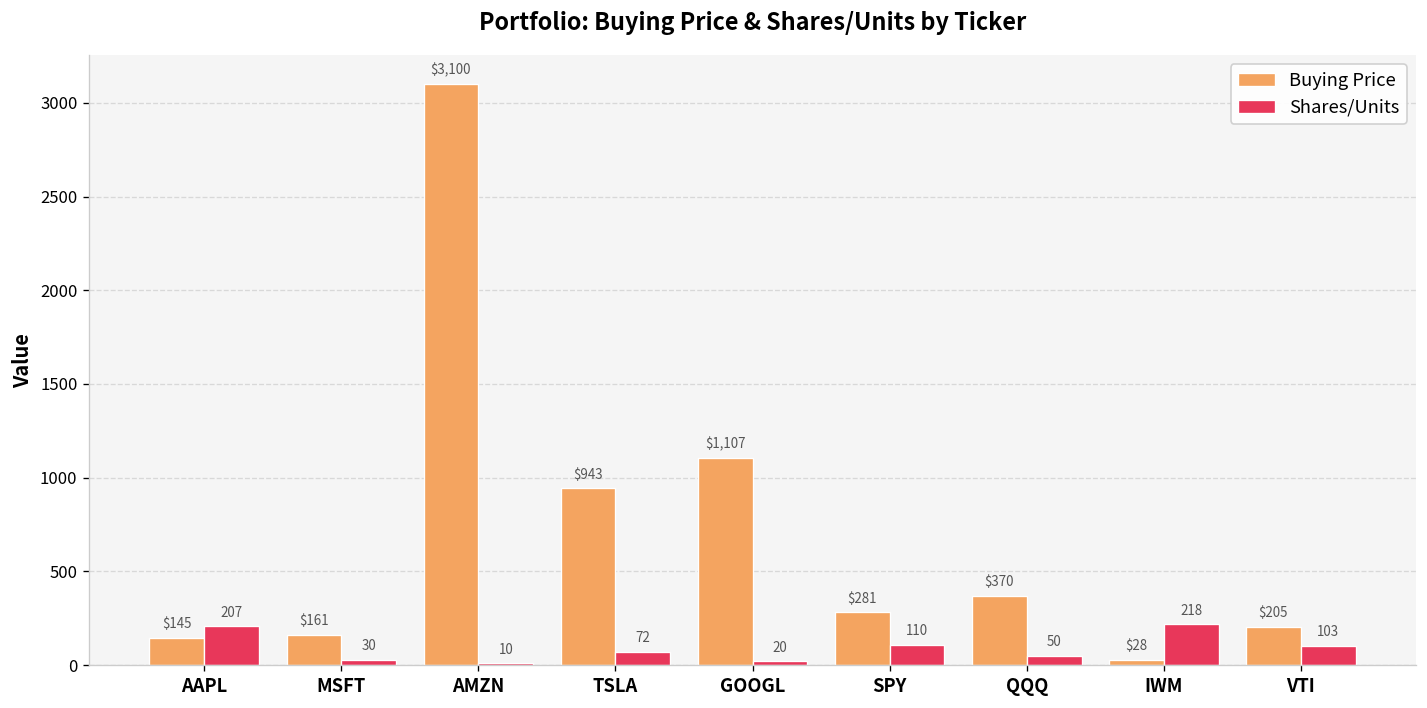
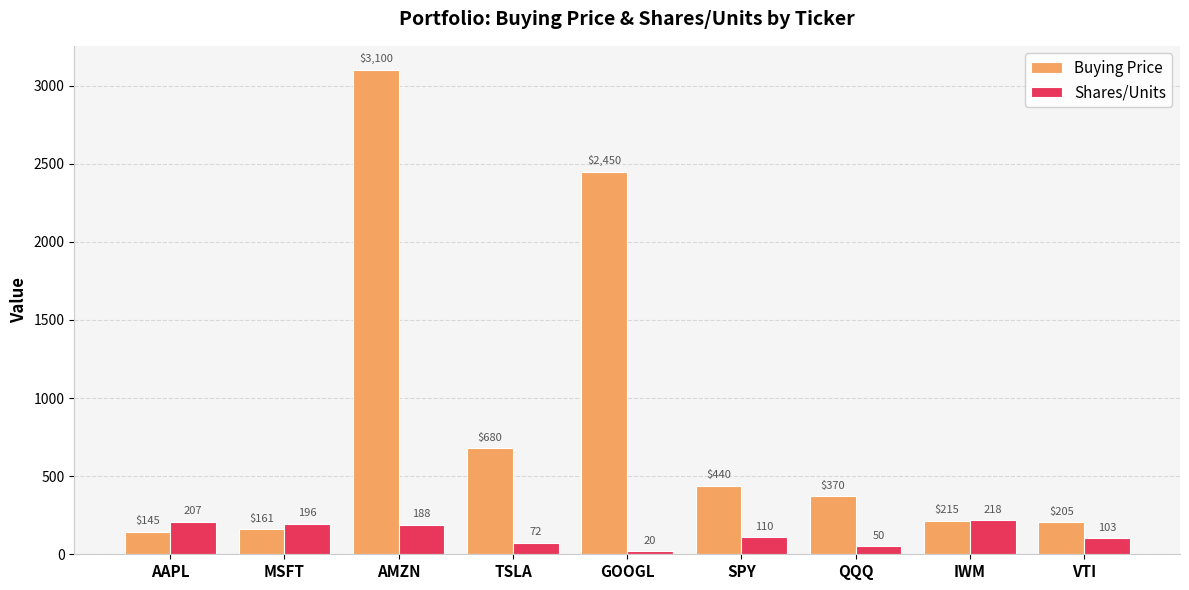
  {
    "Buying Price": {
      "AAPL": "$145",
      "MSFT": "$161",
      "AMZN": "$3,100",
-     "TSLA": "$943",
-     "GOOGL": "$1,107",
-     "SPY": "$281",
+     "TSLA": "$680",
+     "GOOGL": "$2,450",
+     "SPY": "$440",
      "QQQ": "$370",
-     "IWM": "$28",
+     "IWM": "$215",
      "VTI": "$205"
    },
    "Shares/Units": {
      "AAPL": "207",
-     "MSFT": "30",
-     "AMZN": "10",
+     "MSFT": "196",
+     "AMZN": "188",
      "TSLA": "72",
      "GOOGL": "20",
      "SPY": "110",
      "QQQ": "50",
      "IWM": "218",
      "VTI": "103"
    }
  }
